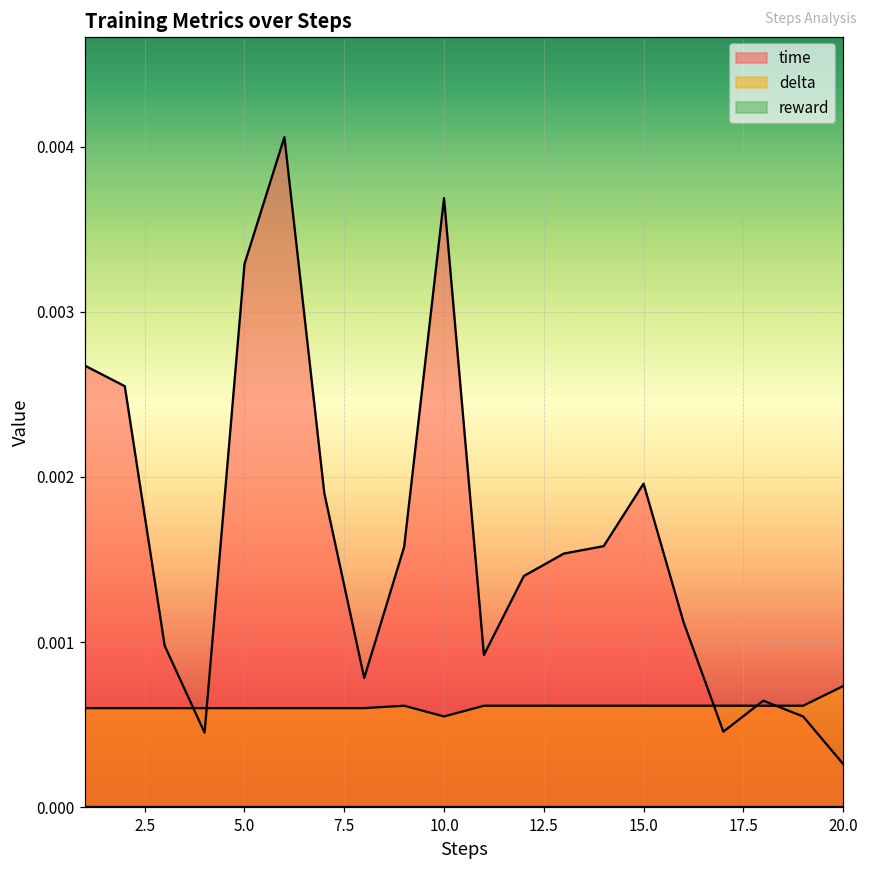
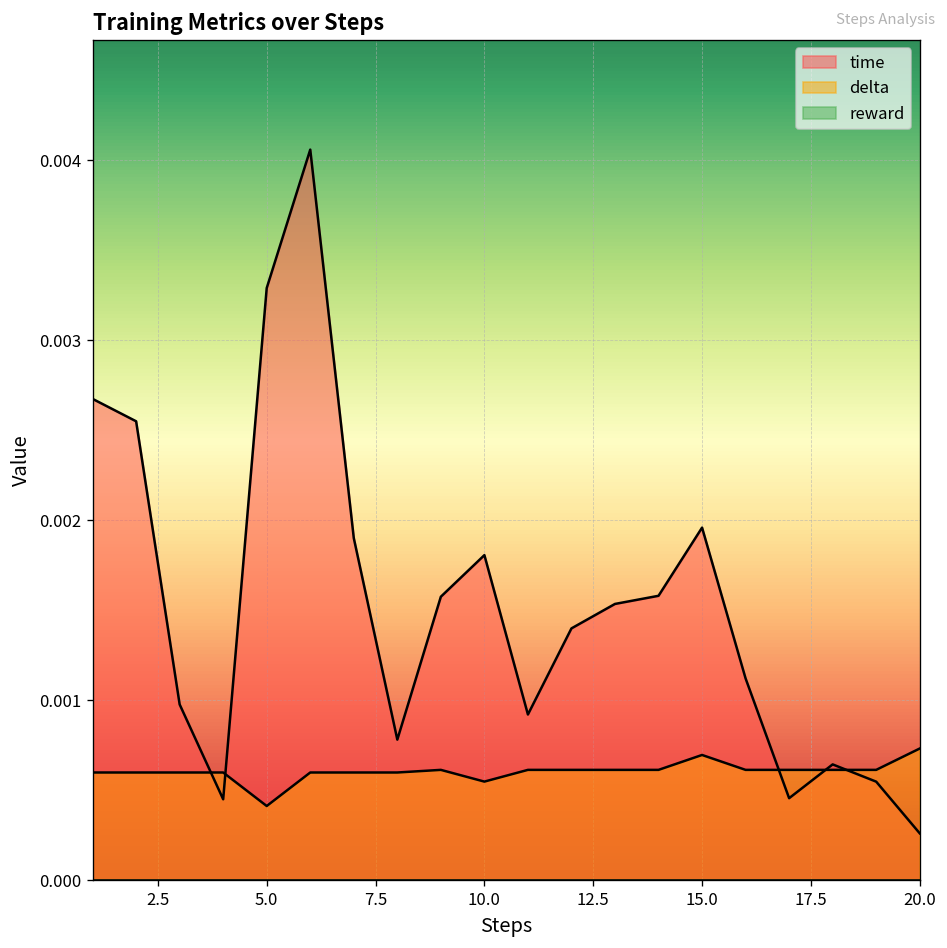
  {
    "time": {
      "5.0": 0.00329,
-     "10.0": 0.00369,
+     "10.0": 0.00181,
      "15.0": 0.00196,
      "20.0": 0.00026
    },
    "delta": {
-     "5.0": 0.00060,
+     "5.0": 0.00041,
      "10.0": 0.00055,
-     "15.0": 0.00061,
+     "15.0": 0.00070,
      "20.0": 0.00073
    },
    "reward": {
      "5.0": 0.00000,
      "10.0": 0.00000,
      "15.0": 0.00000,
      "20.0": 0.00000
    }
  }
